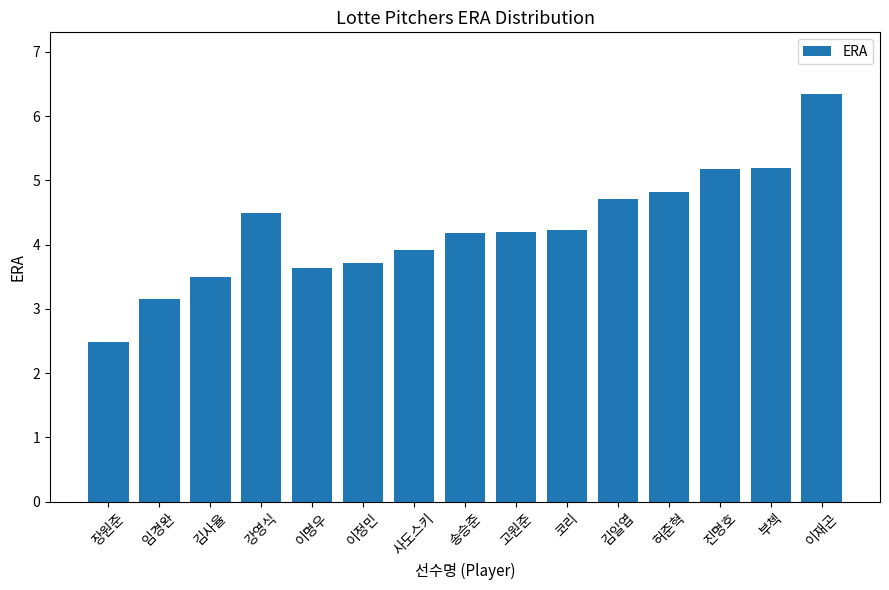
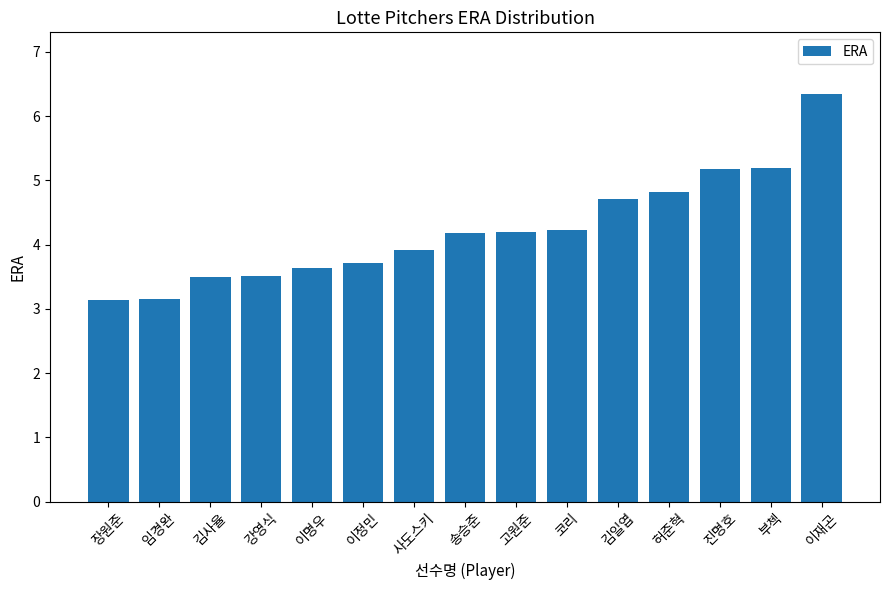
  {
-   "장원준": 2.5,
+   "장원준": 3.1,
    "임경완": 3.2,
    "김사율": 3.5,
-   "강영식": 4.5,
+   "강영식": 3.5,
    "이명우": 3.6,
    "이정민": 3.7,
    "사도스키": 3.9,
    "송승준": 4.2,
    "고원준": 4.2,
    "코리": 4.2,
    "김일엽": 4.7,
    "허준혁": 4.8,
    "진명호": 5.2,
    "부첵": 5.2,
    "이재곤": 6.4
  }
